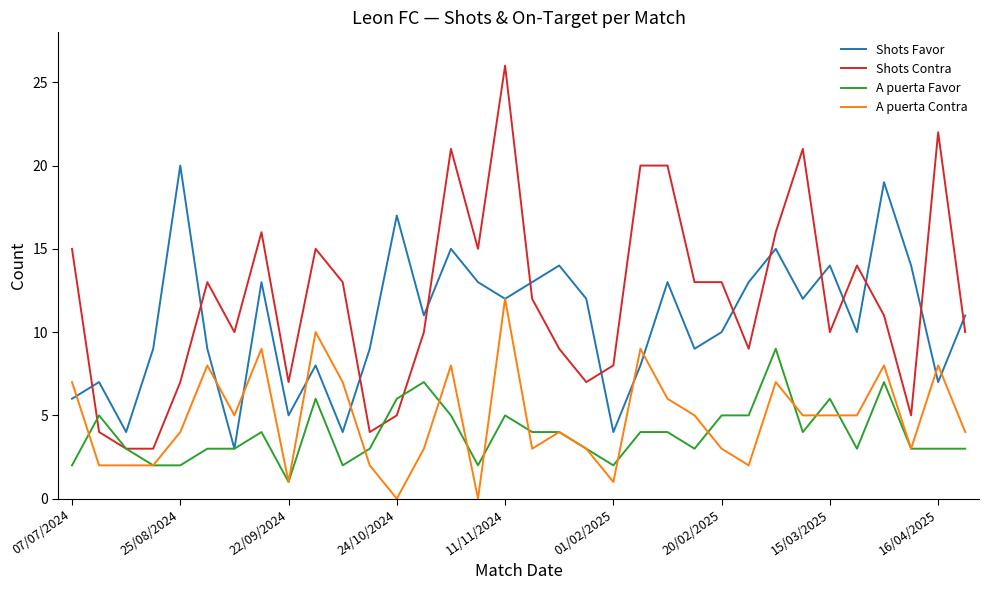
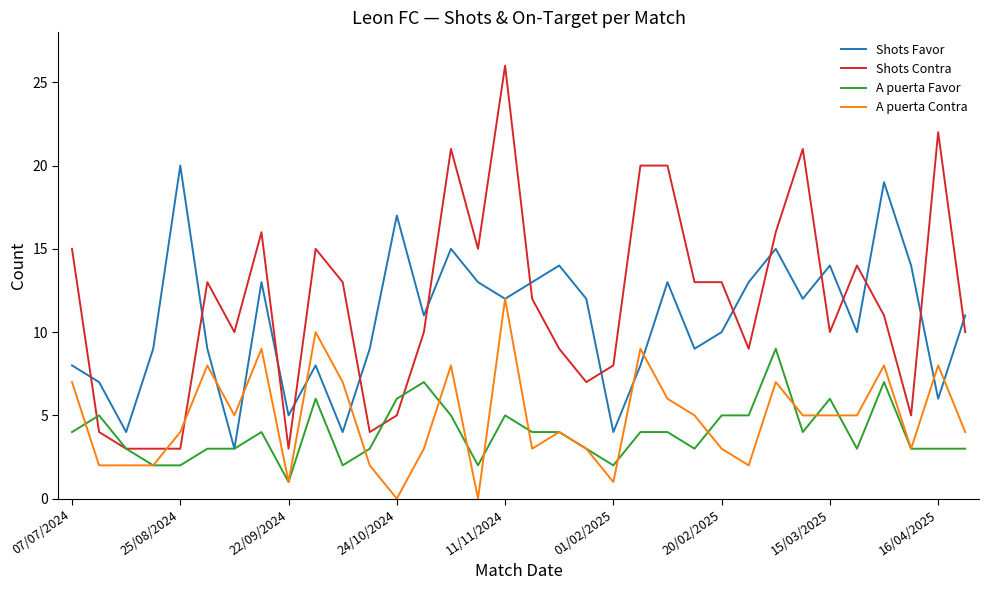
  {
    "Shots Favor": {
-     "07/07/2024": 6,
+     "07/07/2024": 8,
      "25/08/2024": 20,
      "22/09/2024": 5,
      "24/10/2024": 17,
      "01/02/2025": 4,
      "20/02/2025": 10,
      "15/03/2025": 14,
-     "16/04/2025": 7
+     "16/04/2025": 6
    },
    "Shots Contra": {
      "07/07/2024": 15,
-     "25/08/2024": 7,
-     "22/09/2024": 7,
+     "25/08/2024": 3,
+     "22/09/2024": 3,
      "24/10/2024": 5,
      "11/11/2024": 26,
      "01/02/2025": 8,
      "20/02/2025": 13,
      "15/03/2025": 10,
      "16/04/2025": 22
    },
    "A puerta Favor": {
-     "07/07/2024": 2,
+     "07/07/2024": 4,
      "25/08/2024": 2,
      "24/10/2024": 6,
      "11/11/2024": 5,
      "01/02/2025": 2,
      "20/02/2025": 5,
      "15/03/2025": 6,
      "16/04/2025": 3
    },
    "A puerta Contra": {
      "07/07/2024": 7,
      "25/08/2024": 4,
      "24/10/2024": 0,
      "01/02/2025": 1,
      "20/02/2025": 3,
      "15/03/2025": 5,
      "16/04/2025": 8
    }
  }
